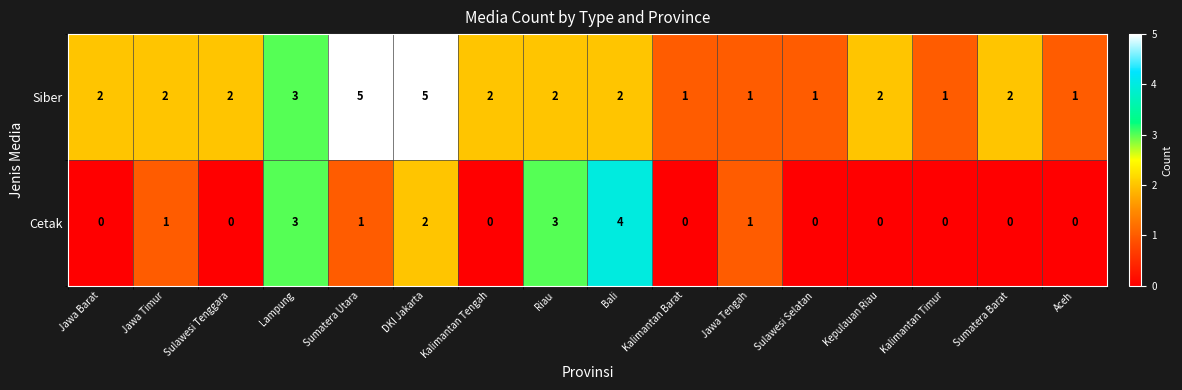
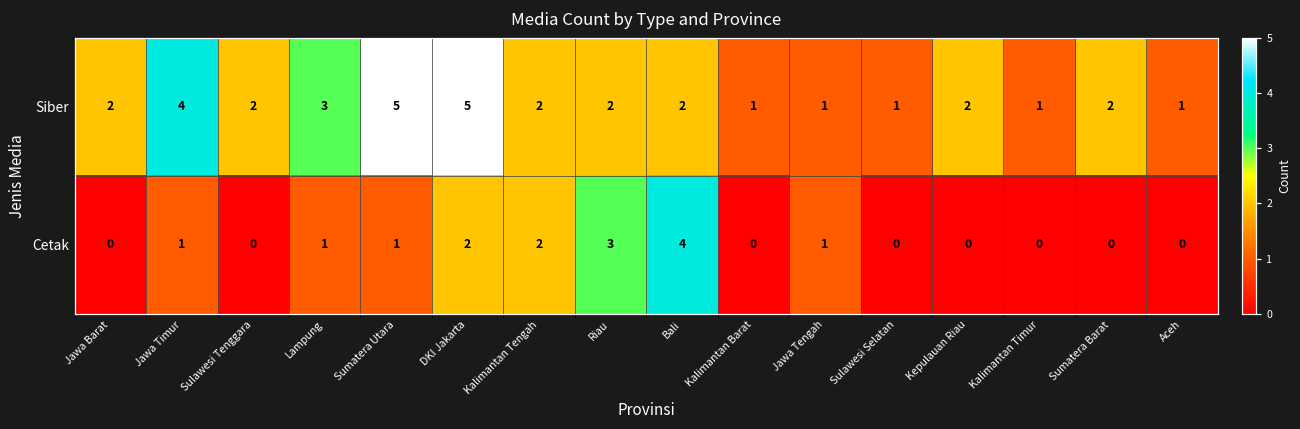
  {
    "Siber": {
      "Jawa Barat": 2,
-     "Jawa Timur": 2,
+     "Jawa Timur": 4,
      "Sulawesi Tenggara": 2,
      "Lampung": 3,
      "Sumatera Utara": 5,
      "DKI Jakarta": 5,
      "Kalimantan Tengah": 2,
      "Riau": 2,
      "Bali": 2,
      "Kalimantan Barat": 1,
      "Jawa Tengah": 1,
      "Sulawesi Selatan": 1,
      "Kepulauan Riau": 2,
      "Kalimantan Timur": 1,
      "Sumatera Barat": 2,
      "Aceh": 1
    },
    "Cetak": {
      "Jawa Barat": 0,
      "Jawa Timur": 1,
      "Sulawesi Tenggara": 0,
-     "Lampung": 3,
+     "Lampung": 1,
      "Sumatera Utara": 1,
      "DKI Jakarta": 2,
-     "Kalimantan Tengah": 0,
+     "Kalimantan Tengah": 2,
      "Riau": 3,
      "Bali": 4,
      "Kalimantan Barat": 0,
      "Jawa Tengah": 1,
      "Sulawesi Selatan": 0,
      "Kepulauan Riau": 0,
      "Kalimantan Timur": 0,
      "Sumatera Barat": 0,
      "Aceh": 0
    }
  }
